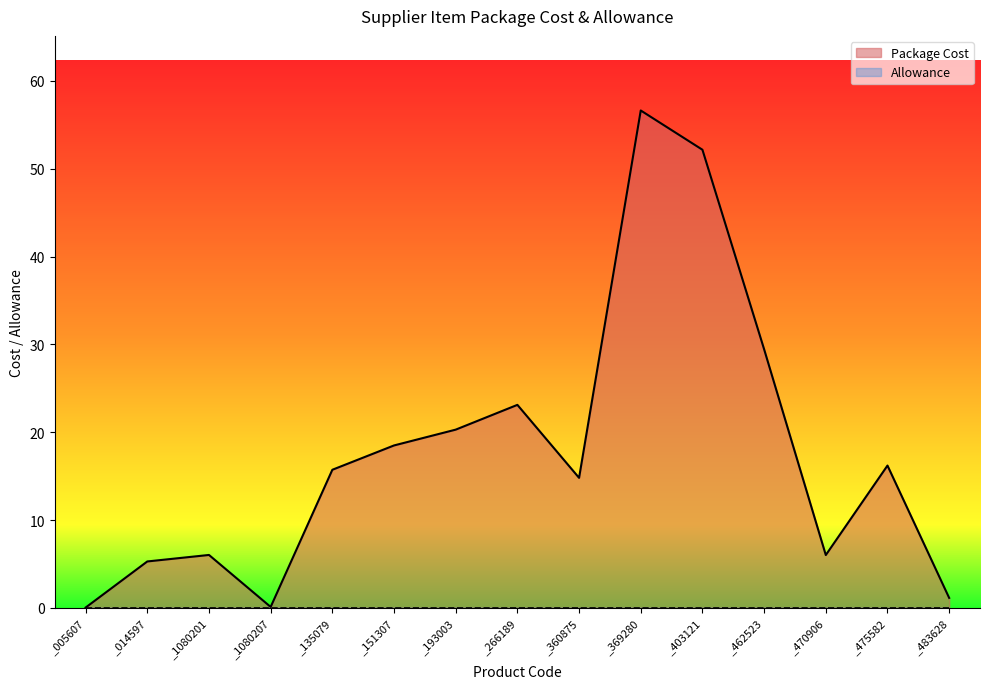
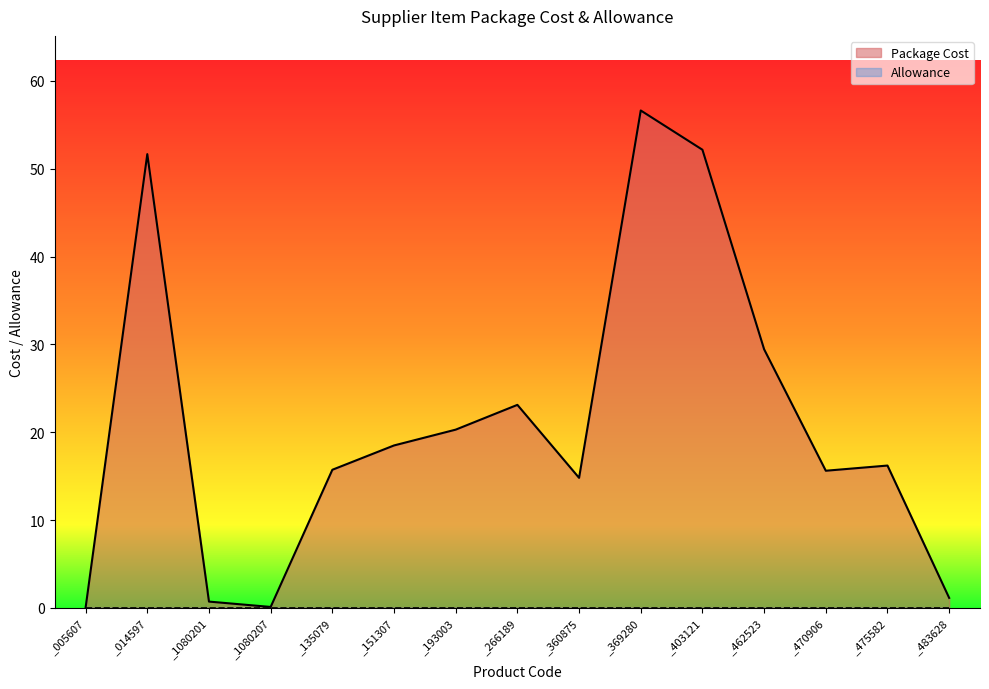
  {
    "Package Cost": {
-     "_014597": 5,
-     "_1080201": 6,
+     "_014597": 52,
+     "_1080201": 1,
      "_135079": 16,
      "_151307": 18,
      "_193003": 20,
      "_266189": 23,
      "_360875": 15,
      "_369280": 57,
      "_403121": 52,
      "_462523": 29,
-     "_470906": 6,
+     "_470906": 16,
      "_475582": 16,
      "_483628": 1
    },
    "Allowance": {
      "_014597": 0,
      "_1080201": 0,
      "_135079": 0,
      "_151307": 0,
      "_193003": 0,
      "_266189": 0,
      "_360875": 0,
      "_369280": 0,
      "_403121": 0,
      "_462523": 0,
      "_470906": 0,
      "_475582": 0,
      "_483628": 0
    }
  }
